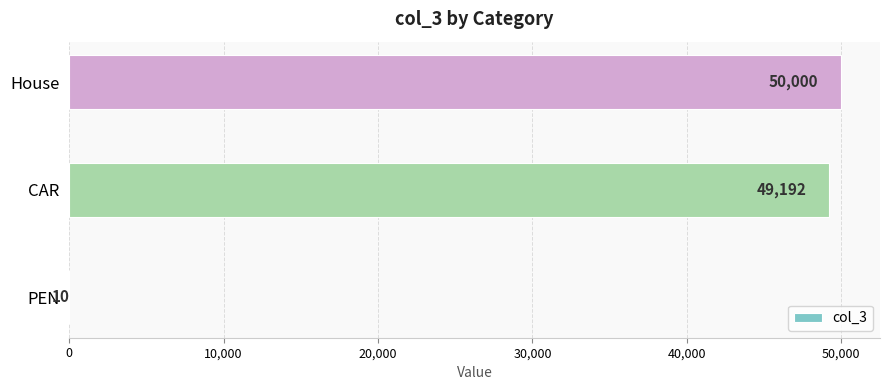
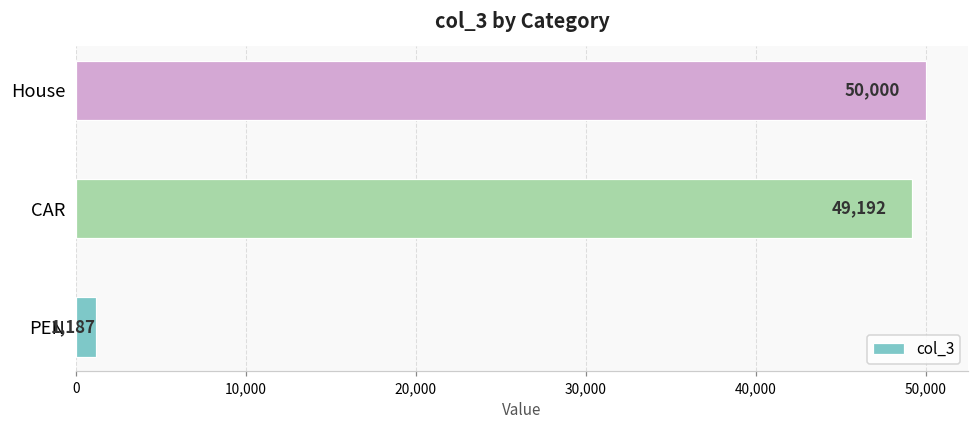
  {
    "House": "50,000",
    "CAR": "49,192",
-   "PEN": "10"
+   "PEN": "1,187"
  }
